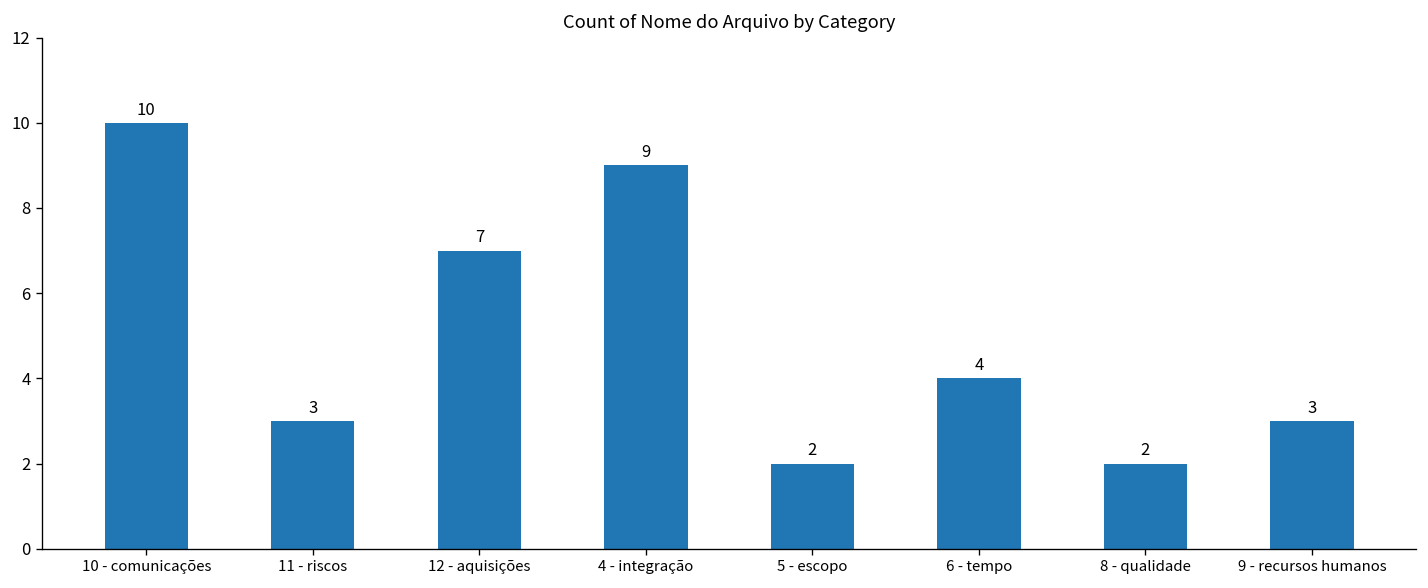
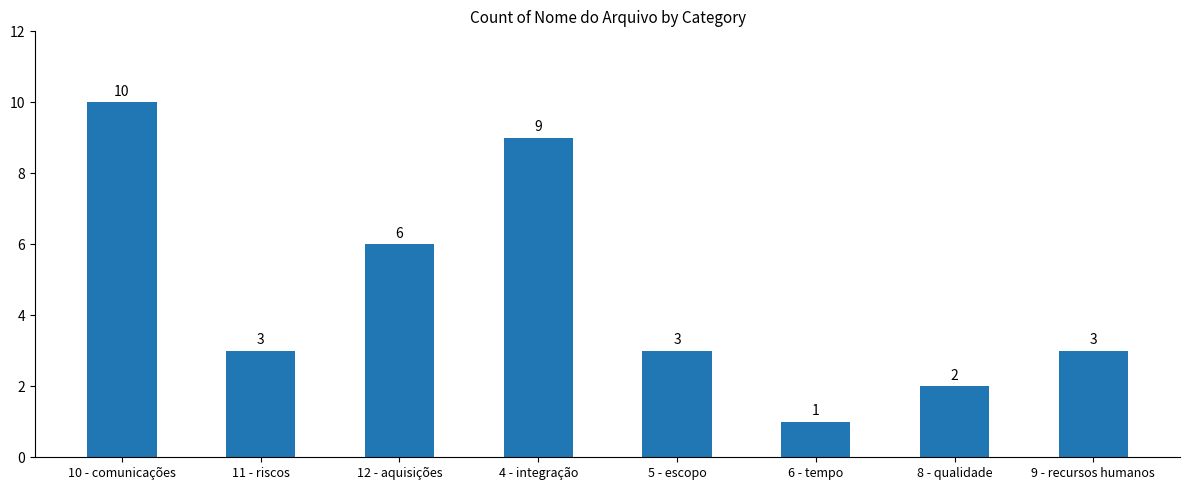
  {
    "10 - comunicações": 10,
    "11 - riscos": 3,
-   "12 - aquisições": 7,
+   "12 - aquisições": 6,
    "4 - integração": 9,
-   "5 - escopo": 2,
-   "6 - tempo": 4,
+   "5 - escopo": 3,
+   "6 - tempo": 1,
    "8 - qualidade": 2,
    "9 - recursos humanos": 3
  }
